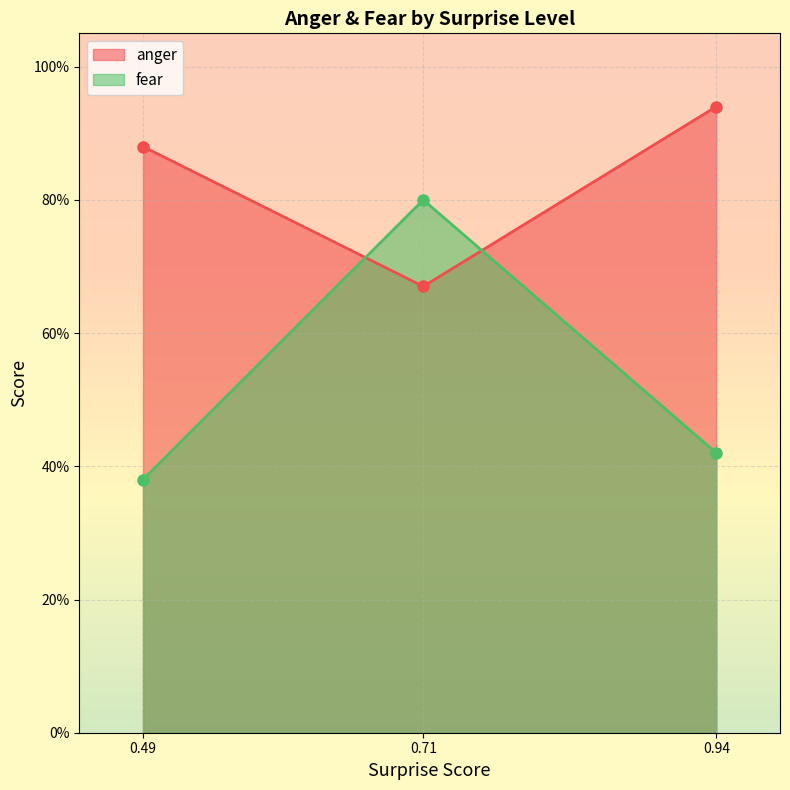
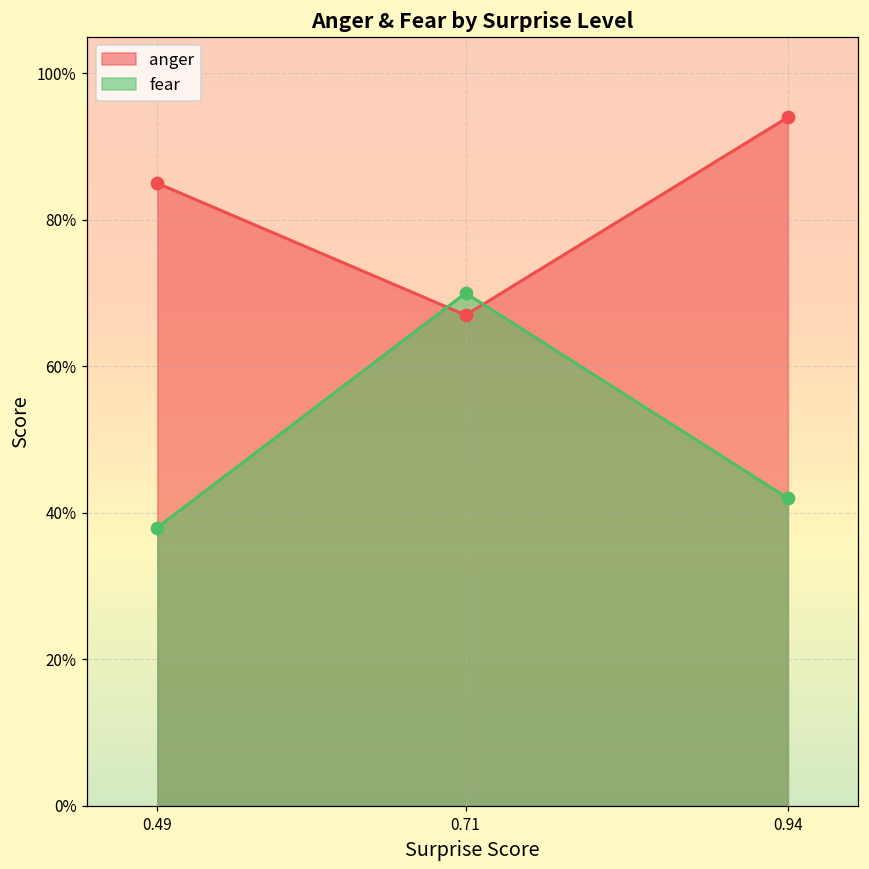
  {
    "anger": {
-     "0.49": "88%",
+     "0.49": "85%",
      "0.71": "67%",
      "0.94": "94%"
    },
    "fear": {
      "0.49": "38%",
-     "0.71": "80%",
+     "0.71": "70%",
      "0.94": "42%"
    }
  }
